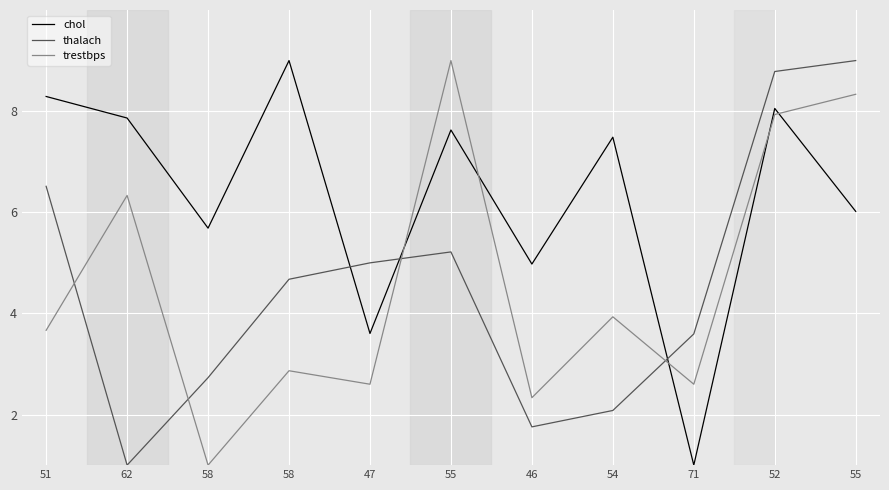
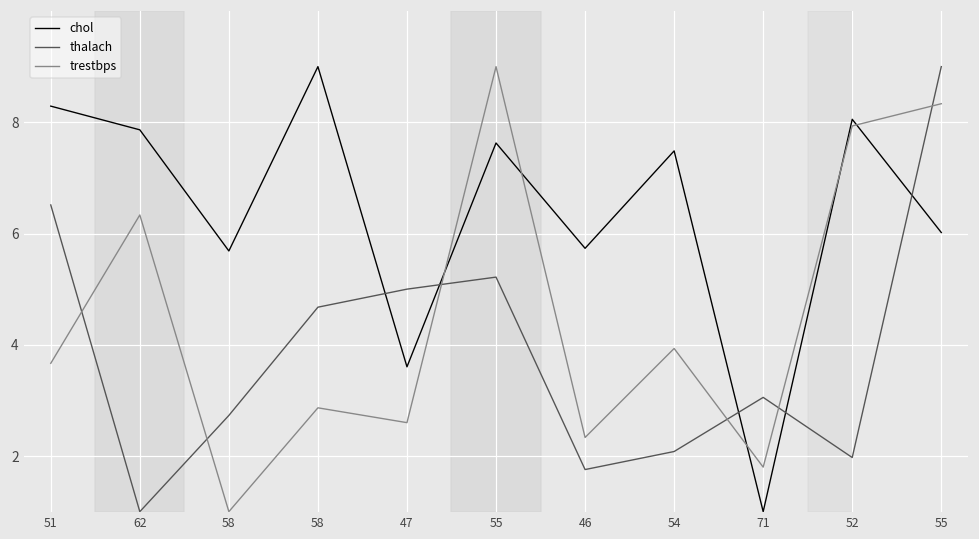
  {
    "chol": {
      "51": 8.3,
      "62": 7.9,
      "47": 3.6,
-     "46": 5.0,
+     "46": 5.7,
      "54": 7.5,
      "71": 1.0,
      "52": 8.1
    },
    "thalach": {
      "51": 6.5,
      "62": 1.0,
      "47": 5.0,
      "46": 1.8,
      "54": 2.1,
-     "71": 3.6,
-     "52": 8.8
+     "71": 3.1,
+     "52": 2.0
    },
    "trestbps": {
      "51": 3.7,
      "62": 6.3,
      "47": 2.6,
      "46": 2.3,
      "54": 3.9,
-     "71": 2.6,
+     "71": 1.8,
      "52": 7.9
    }
  }
